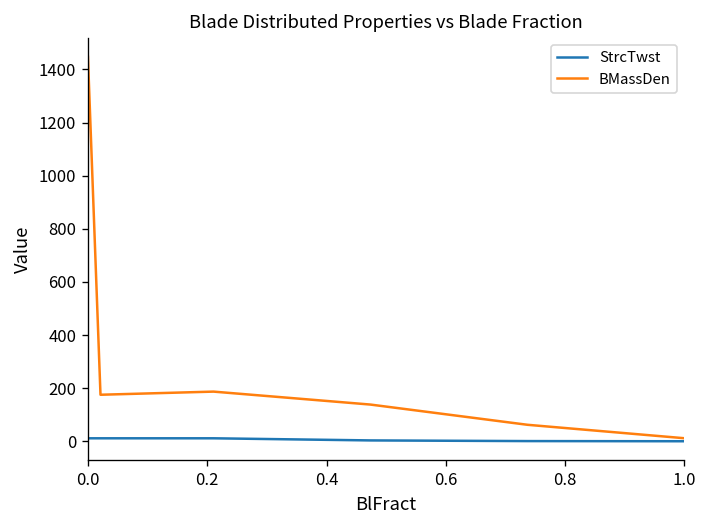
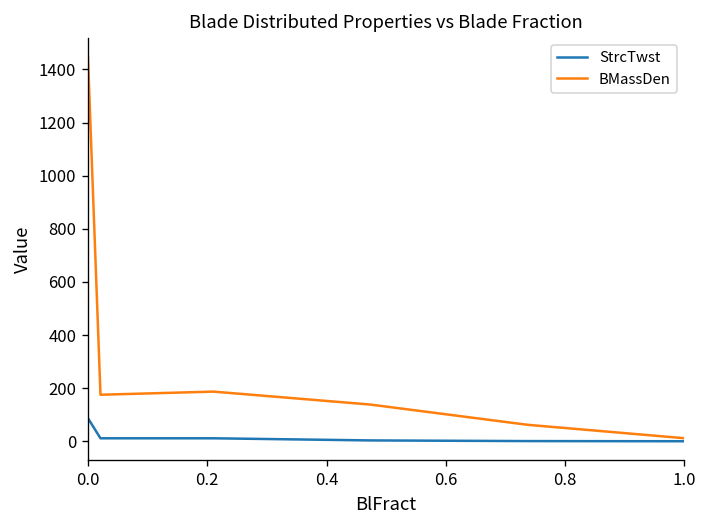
  {
    "StrcTwst": {
-     "0.0": 10
+     "0.0": 90
    },
    "BMassDen": {
      "0.0": 1450
    }
  }
